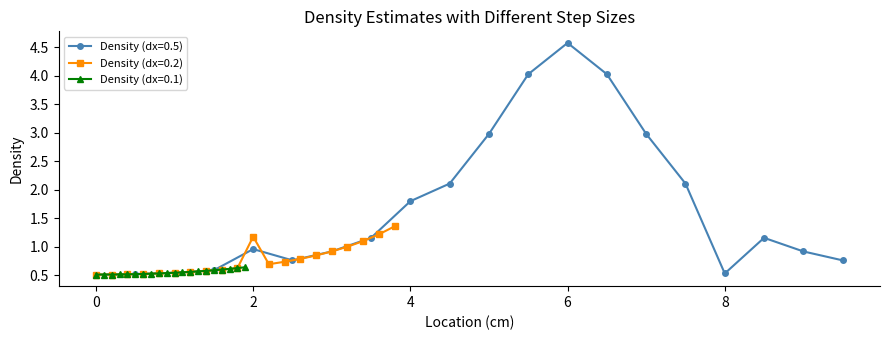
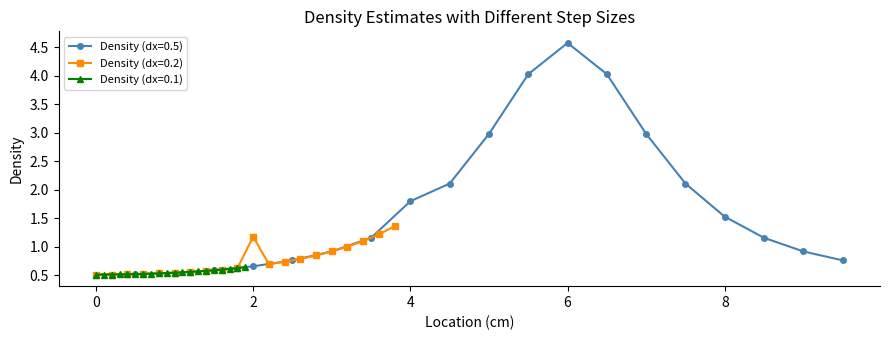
  {
    "Density (dx=0.5)": {
-     "2": 1.0,
+     "2": 0.7,
      "4": 1.8,
      "6": 4.6,
-     "8": 0.5
+     "8": 1.5
    },
    "Density (dx=0.2)": {
      "2": 1.2
    }
  }
